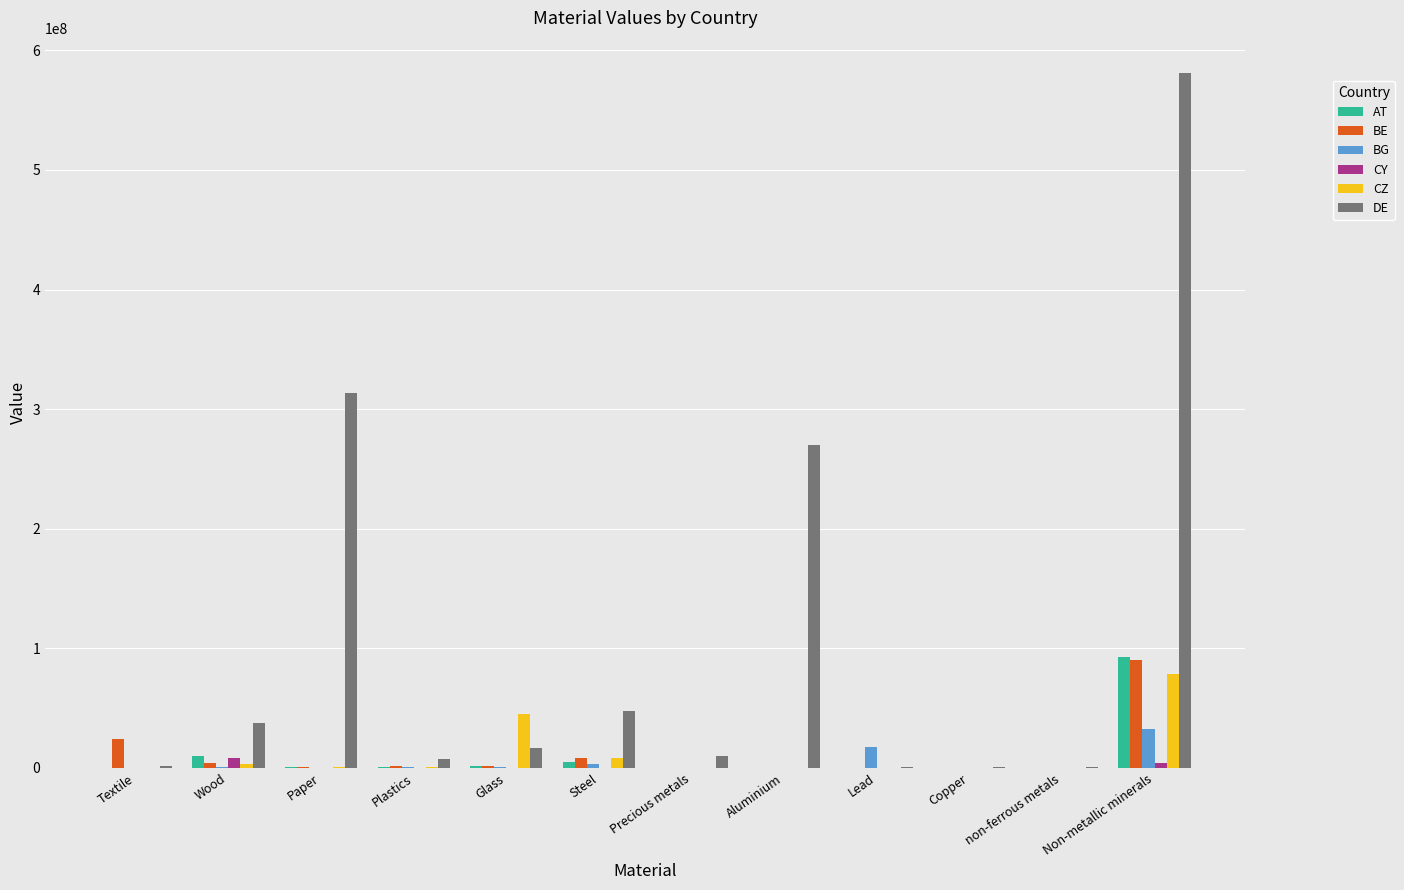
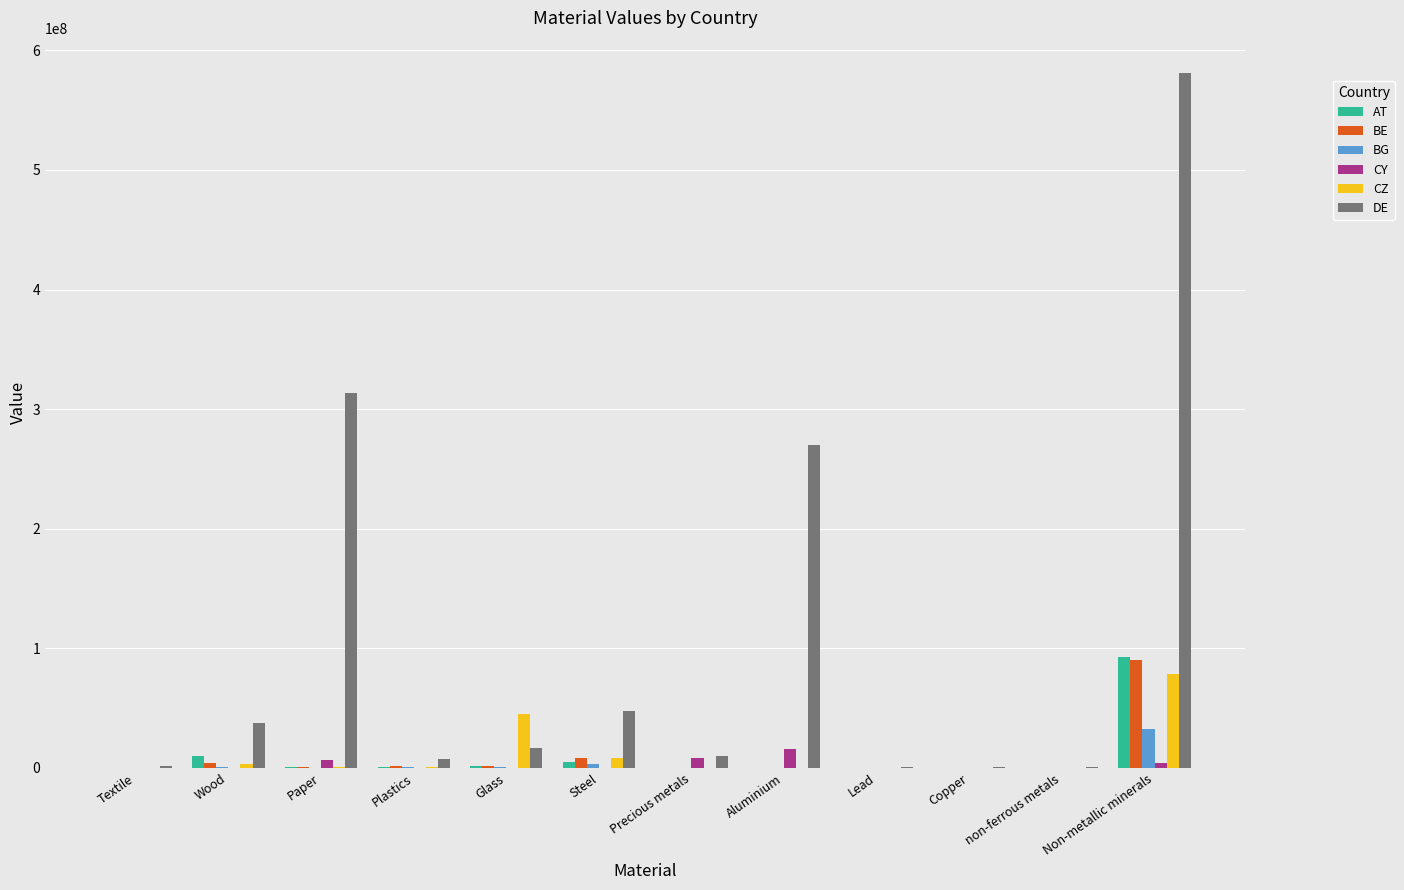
  {
    "AT": {
      "Wood": 10000000,
      "Steel": 5000000,
      "Non-metallic minerals": 93000000
    },
    "BE": {
-     "Textile": 24000000,
+     "Textile": 0,
      "Wood": 4000000,
      "Steel": 8000000,
      "Non-metallic minerals": 90000000
    },
    "BG": {
      "Steel": 3000000,
-     "Lead": 17000000,
+     "Lead": 0,
      "Non-metallic minerals": 33000000
    },
    "CY": {
-     "Wood": 8000000,
-     "Paper": 0,
-     "Precious metals": 0,
-     "Aluminium": 0,
+     "Wood": 0,
+     "Paper": 7000000,
+     "Precious metals": 8000000,
+     "Aluminium": 16000000,
      "Non-metallic minerals": 4000000
    },
    "CZ": {
      "Wood": 3000000,
      "Glass": 45000000,
      "Steel": 8000000,
      "Non-metallic minerals": 78000000
    },
    "DE": {
      "Wood": 38000000,
      "Paper": 313000000,
      "Plastics": 7000000,
      "Glass": 17000000,
      "Steel": 48000000,
      "Precious metals": 10000000,
      "Aluminium": 270000000,
      "Non-metallic minerals": 581000000
    }
  }
